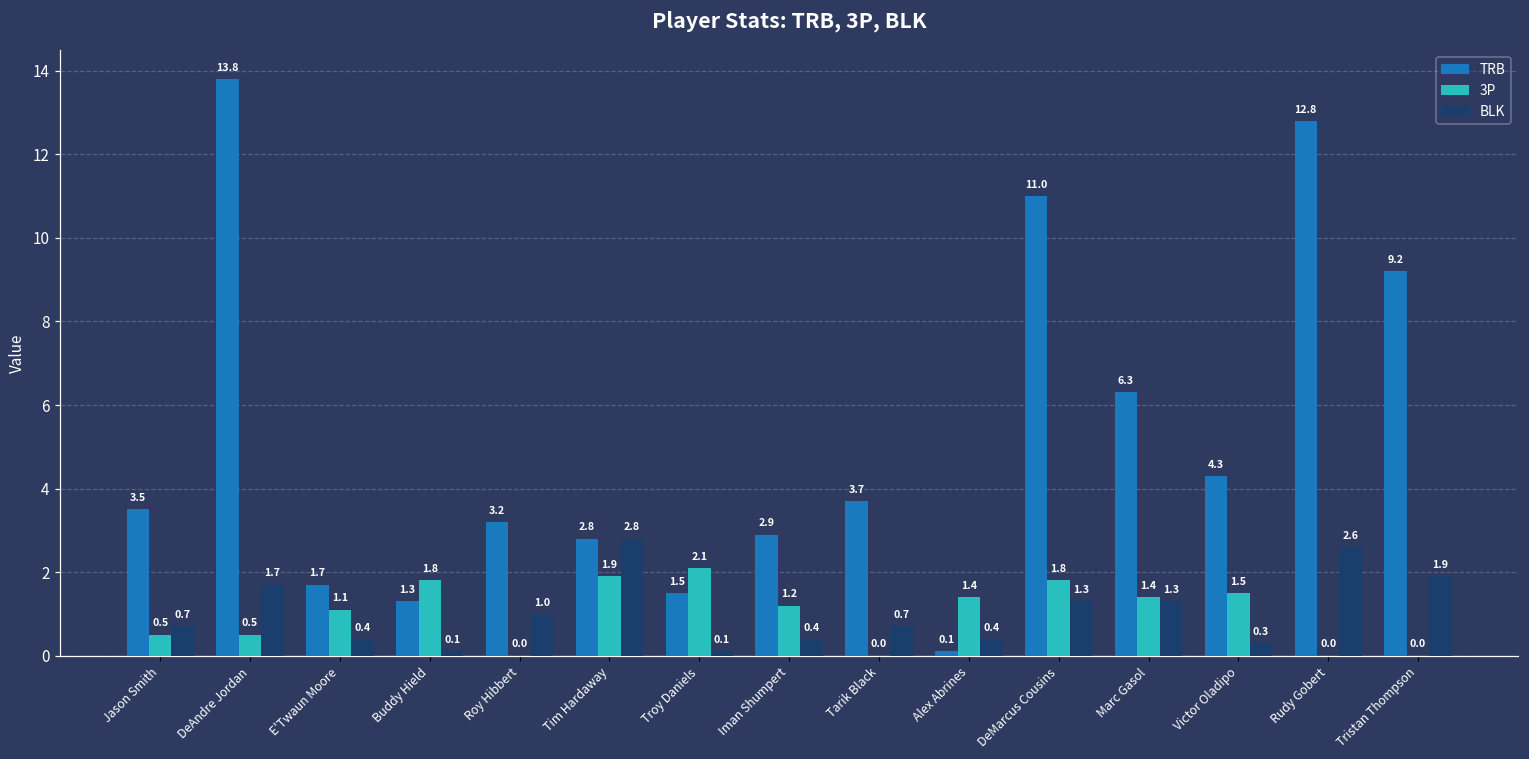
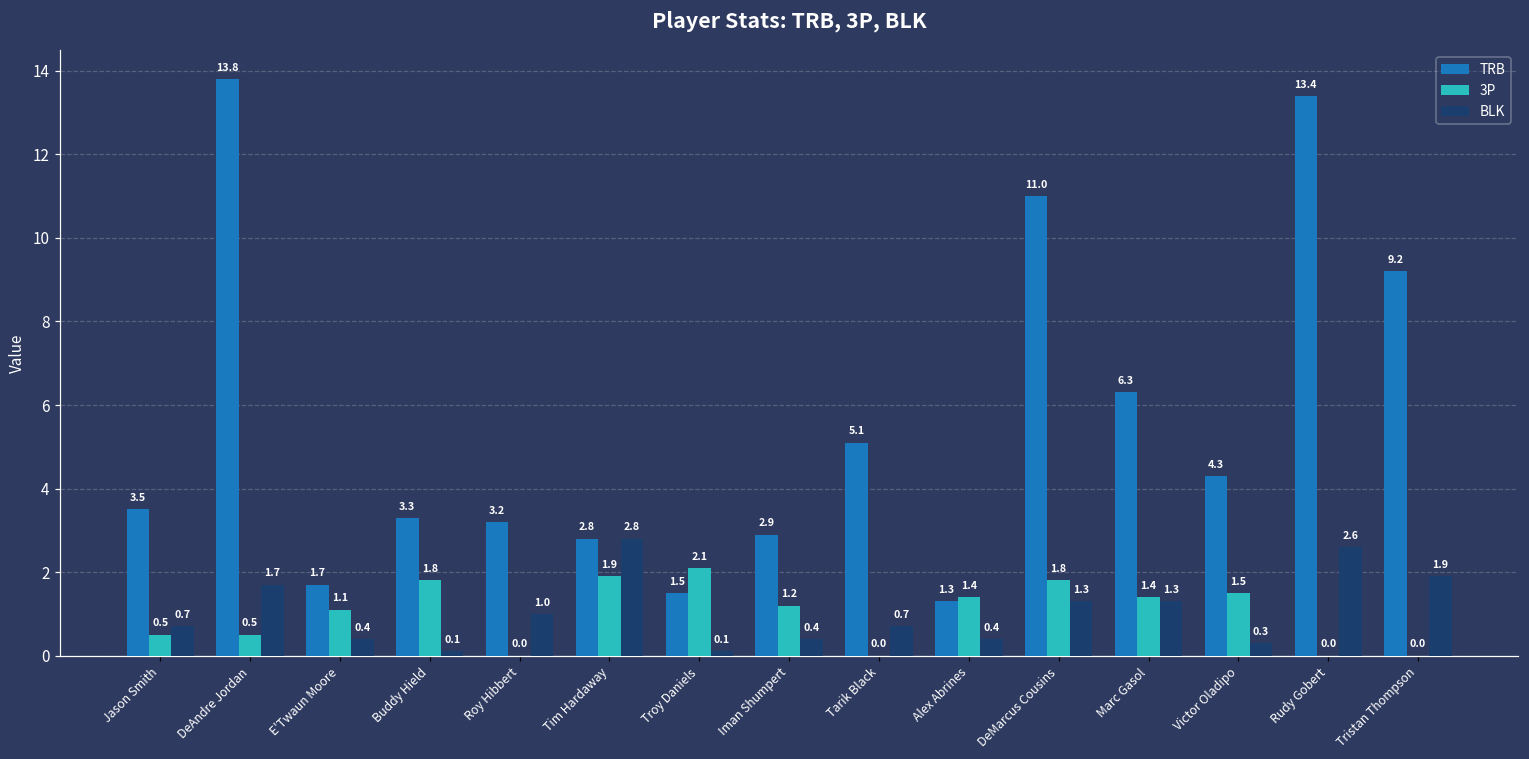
  {
    "TRB": {
      "Jason Smith": 3.5,
      "DeAndre Jordan": 13.8,
      "E'Twaun Moore": 1.7,
-     "Buddy Hield": 1.3,
+     "Buddy Hield": 3.3,
      "Roy Hibbert": 3.2,
      "Tim Hardaway": 2.8,
      "Troy Daniels": 1.5,
      "Iman Shumpert": 2.9,
-     "Tarik Black": 3.7,
-     "Alex Abrines": 0.1,
+     "Tarik Black": 5.1,
+     "Alex Abrines": 1.3,
      "DeMarcus Cousins": 11.0,
      "Marc Gasol": 6.3,
      "Victor Oladipo": 4.3,
-     "Rudy Gobert": 12.8,
+     "Rudy Gobert": 13.4,
      "Tristan Thompson": 9.2
    },
    "3P": {
      "Jason Smith": 0.5,
      "DeAndre Jordan": 0.5,
      "E'Twaun Moore": 1.1,
      "Buddy Hield": 1.8,
      "Roy Hibbert": 0.0,
      "Tim Hardaway": 1.9,
      "Troy Daniels": 2.1,
      "Iman Shumpert": 1.2,
      "Tarik Black": 0.0,
      "Alex Abrines": 1.4,
      "DeMarcus Cousins": 1.8,
      "Marc Gasol": 1.4,
      "Victor Oladipo": 1.5,
      "Rudy Gobert": 0.0,
      "Tristan Thompson": 0.0
    },
    "BLK": {
      "Jason Smith": 0.7,
      "DeAndre Jordan": 1.7,
      "E'Twaun Moore": 0.4,
      "Buddy Hield": 0.1,
      "Roy Hibbert": 1.0,
      "Tim Hardaway": 2.8,
      "Troy Daniels": 0.1,
      "Iman Shumpert": 0.4,
      "Tarik Black": 0.7,
      "Alex Abrines": 0.4,
      "DeMarcus Cousins": 1.3,
      "Marc Gasol": 1.3,
      "Victor Oladipo": 0.3,
      "Rudy Gobert": 2.6,
      "Tristan Thompson": 1.9
    }
  }
